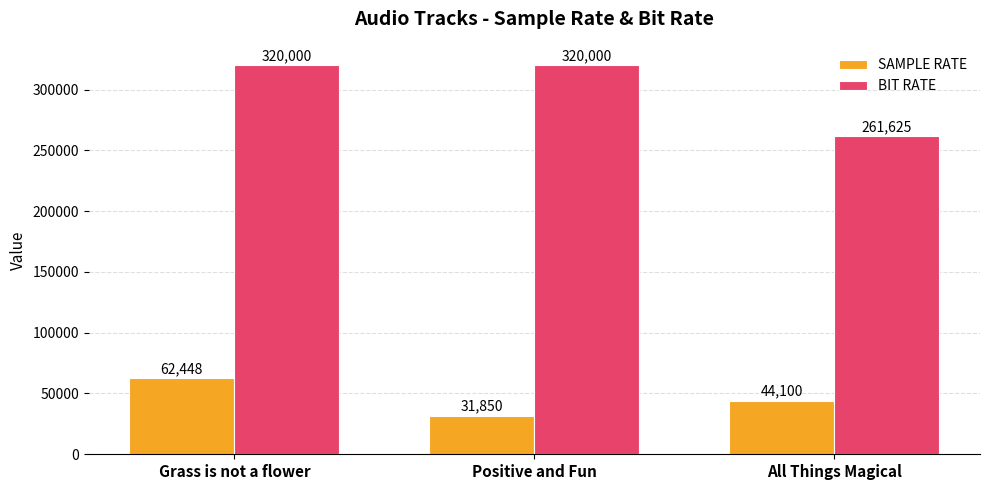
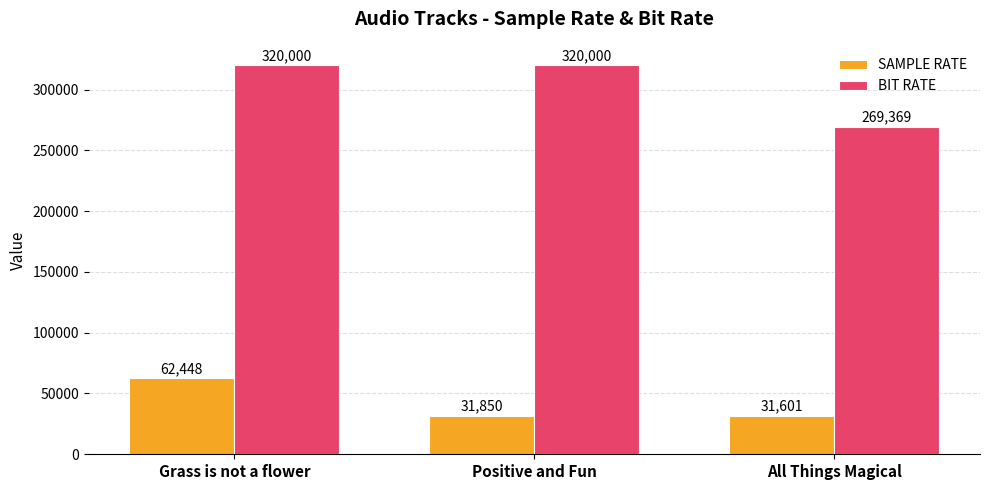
  {
    "SAMPLE RATE": {
      "Grass is not a flower": "62,448",
      "Positive and Fun": "31,850",
-     "All Things Magical": "44,100"
+     "All Things Magical": "31,601"
    },
    "BIT RATE": {
      "Grass is not a flower": "320,000",
      "Positive and Fun": "320,000",
-     "All Things Magical": "261,625"
+     "All Things Magical": "269,369"
    }
  }
